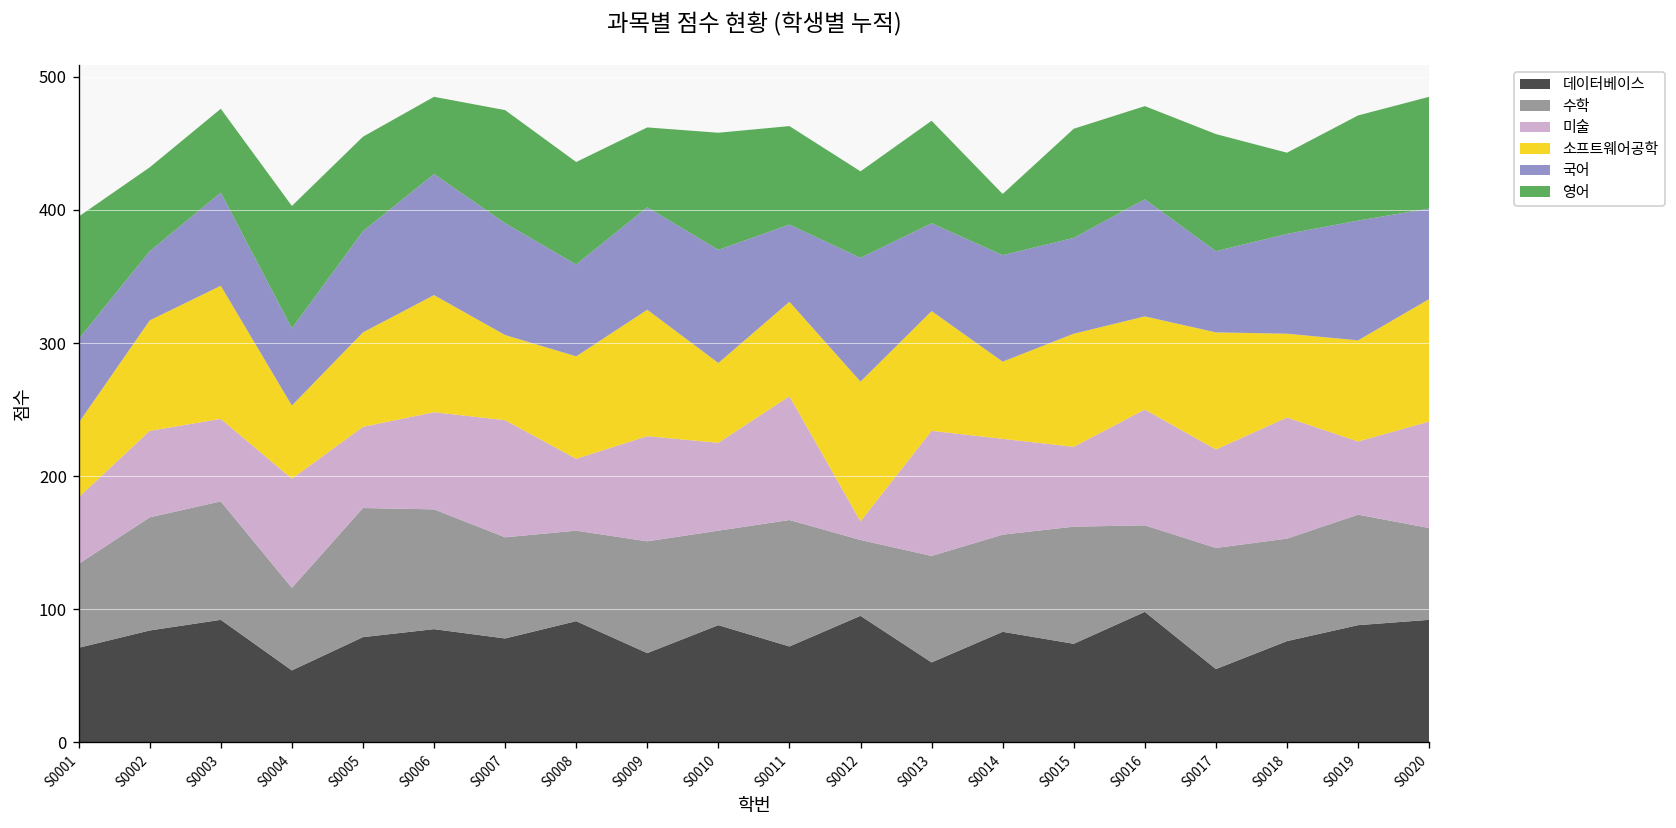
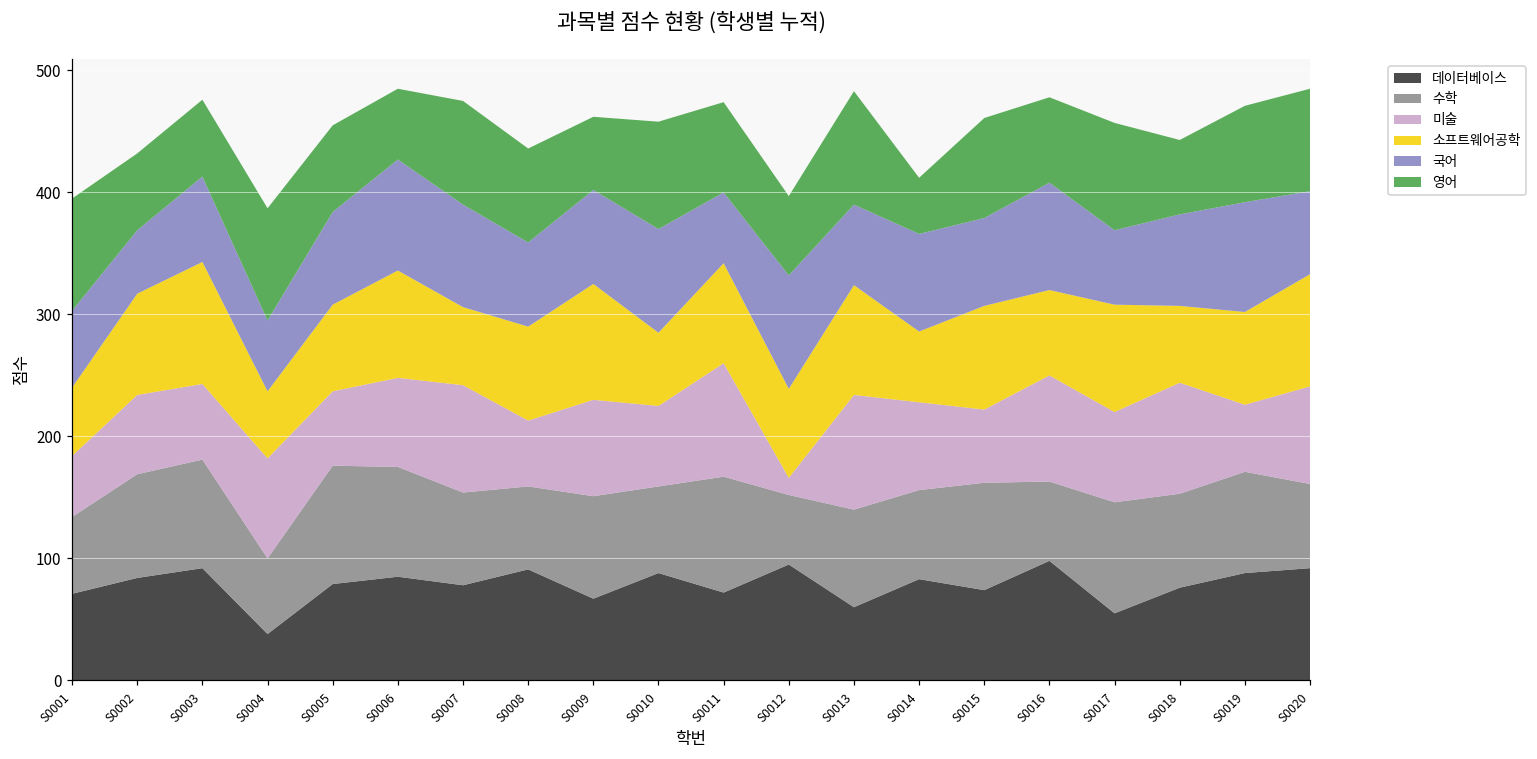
  {
    "데이터베이스": {
      "S0001": 71,
      "S0002": 84,
      "S0003": 92,
-     "S0004": 54,
+     "S0004": 38,
      "S0005": 79,
      "S0006": 85,
      "S0007": 78,
      "S0008": 91,
      "S0009": 67,
      "S0010": 88,
      "S0011": 72,
      "S0012": 95,
      "S0013": 60,
      "S0014": 83,
      "S0015": 74,
      "S0016": 98,
      "S0017": 55,
      "S0018": 76,
      "S0019": 88,
      "S0020": 92
    },
    "미술": {
      "S0001": 50,
      "S0002": 65,
      "S0003": 62,
      "S0004": 82,
      "S0005": 61,
      "S0006": 73,
      "S0007": 88,
      "S0008": 54,
      "S0009": 79,
      "S0010": 66,
      "S0011": 93,
      "S0012": 14,
      "S0013": 94,
      "S0014": 72,
      "S0015": 60,
      "S0016": 87,
      "S0017": 74,
      "S0018": 91,
      "S0019": 55,
      "S0020": 80
    },
    "소프트웨어공학": {
      "S0001": 56,
      "S0002": 83,
      "S0003": 100,
      "S0004": 55,
      "S0005": 71,
      "S0006": 88,
      "S0007": 64,
      "S0008": 77,
      "S0009": 95,
      "S0010": 60,
-     "S0011": 71,
-     "S0012": 105,
+     "S0011": 82,
+     "S0012": 73,
      "S0013": 90,
      "S0014": 58,
      "S0015": 85,
      "S0016": 70,
      "S0017": 88,
      "S0018": 63,
      "S0019": 76,
      "S0020": 92
    },
    "영어": {
      "S0001": 92,
      "S0002": 63,
      "S0003": 63,
      "S0004": 92,
      "S0005": 71,
      "S0006": 58,
      "S0007": 85,
      "S0008": 77,
      "S0009": 60,
      "S0010": 88,
      "S0011": 74,
      "S0012": 65,
-     "S0013": 77,
+     "S0013": 93,
      "S0014": 46,
      "S0015": 82,
      "S0016": 70,
      "S0017": 88,
      "S0018": 61,
      "S0019": 79,
      "S0020": 84
    }
  }
